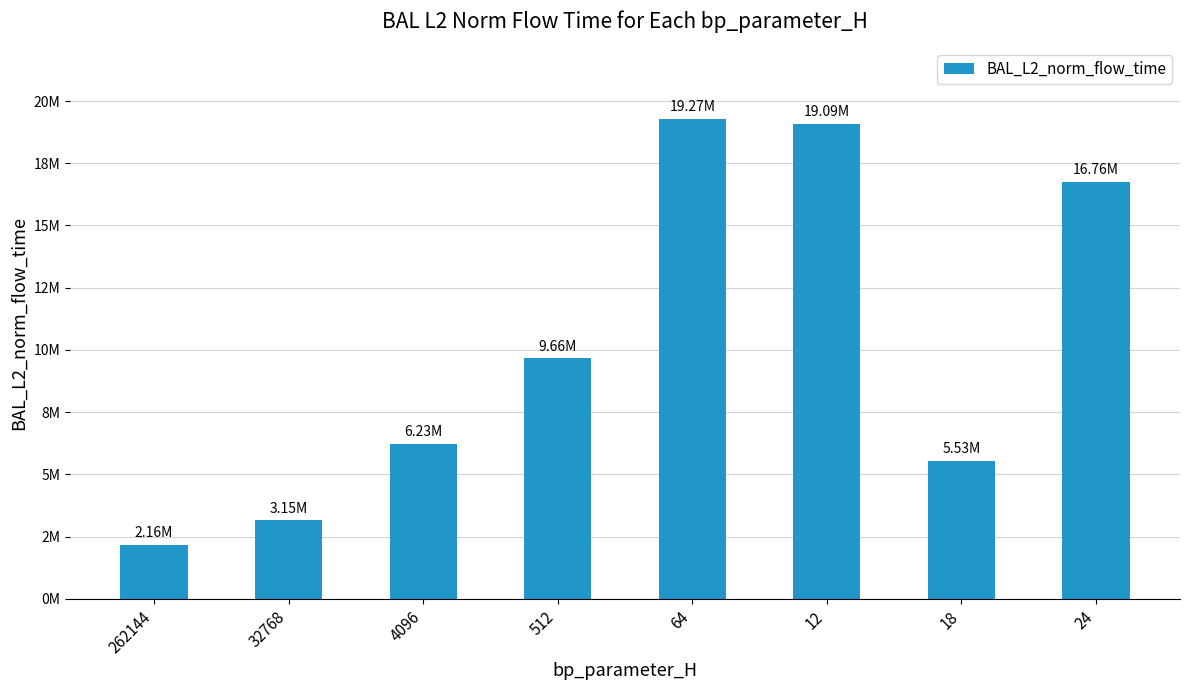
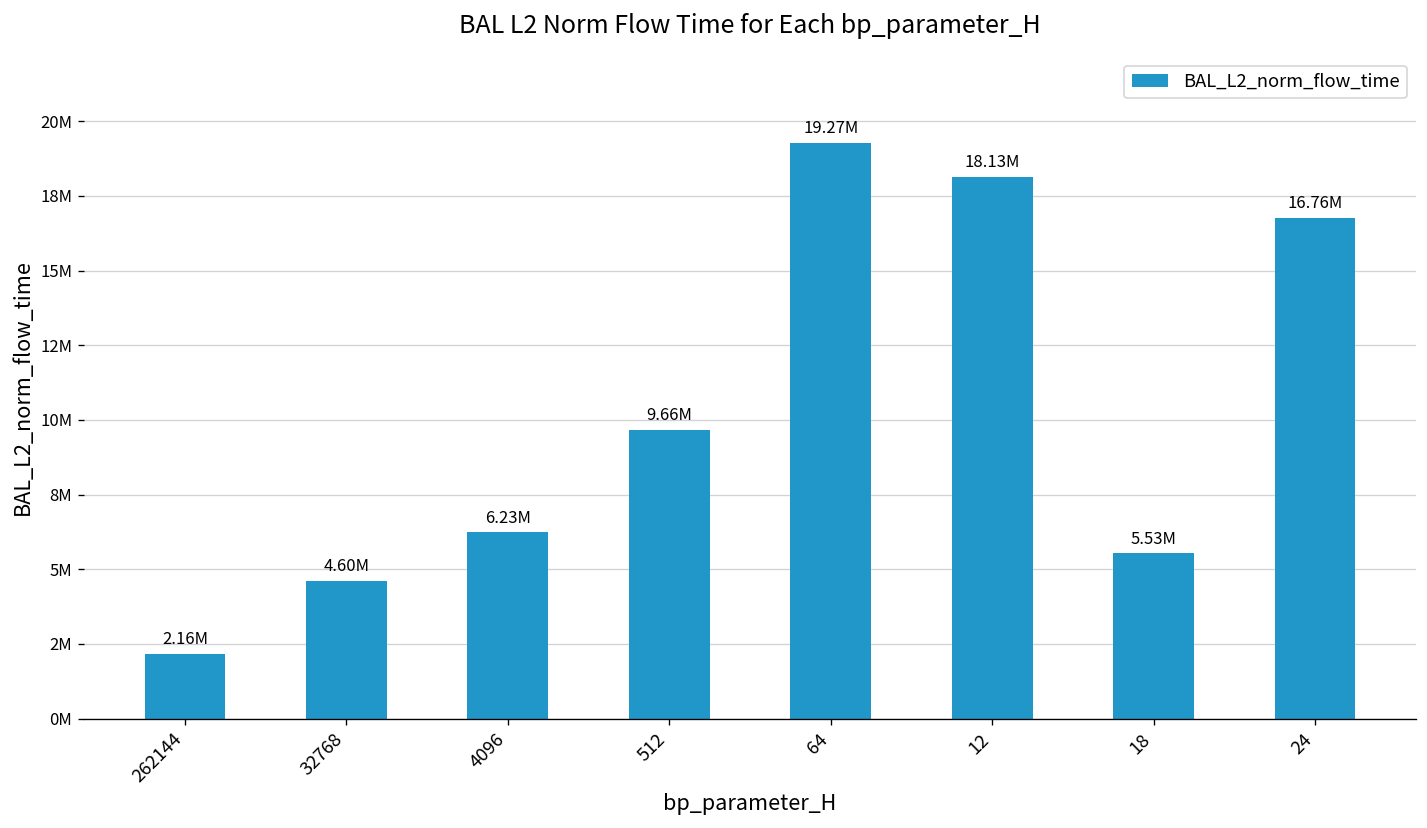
  {
    "262144": "2.16M",
-   "32768": "3.15M",
+   "32768": "4.60M",
    "4096": "6.23M",
    "512": "9.66M",
    "64": "19.27M",
-   "12": "19.09M",
+   "12": "18.13M",
    "18": "5.53M",
    "24": "16.76M"
  }
